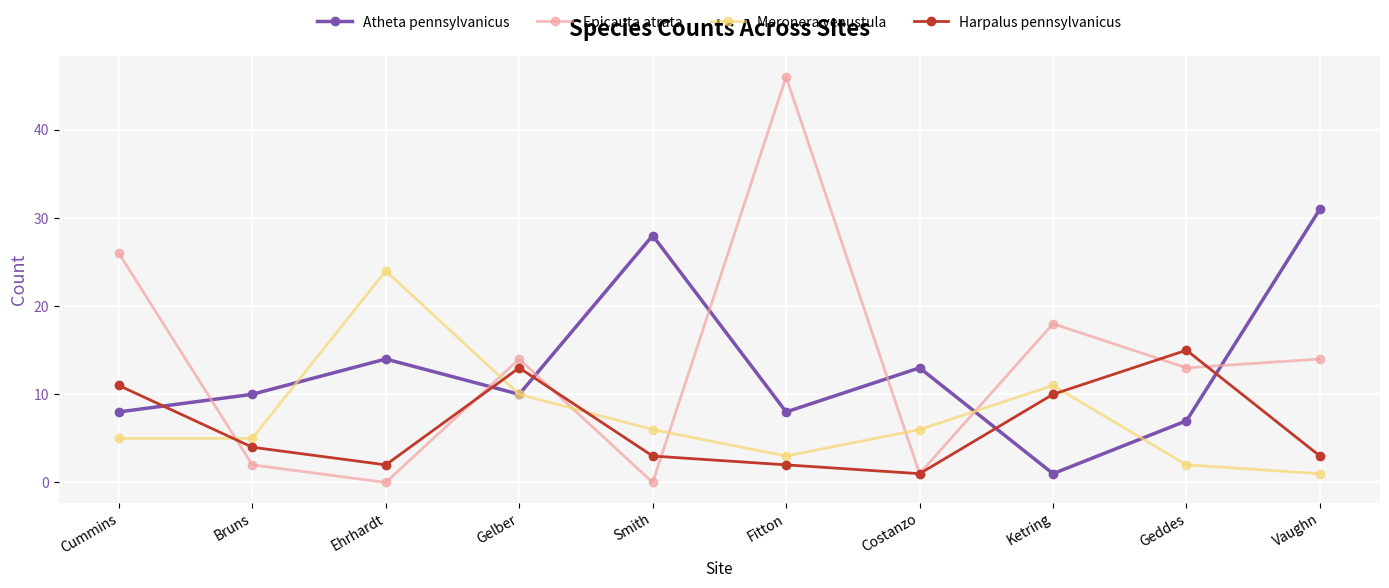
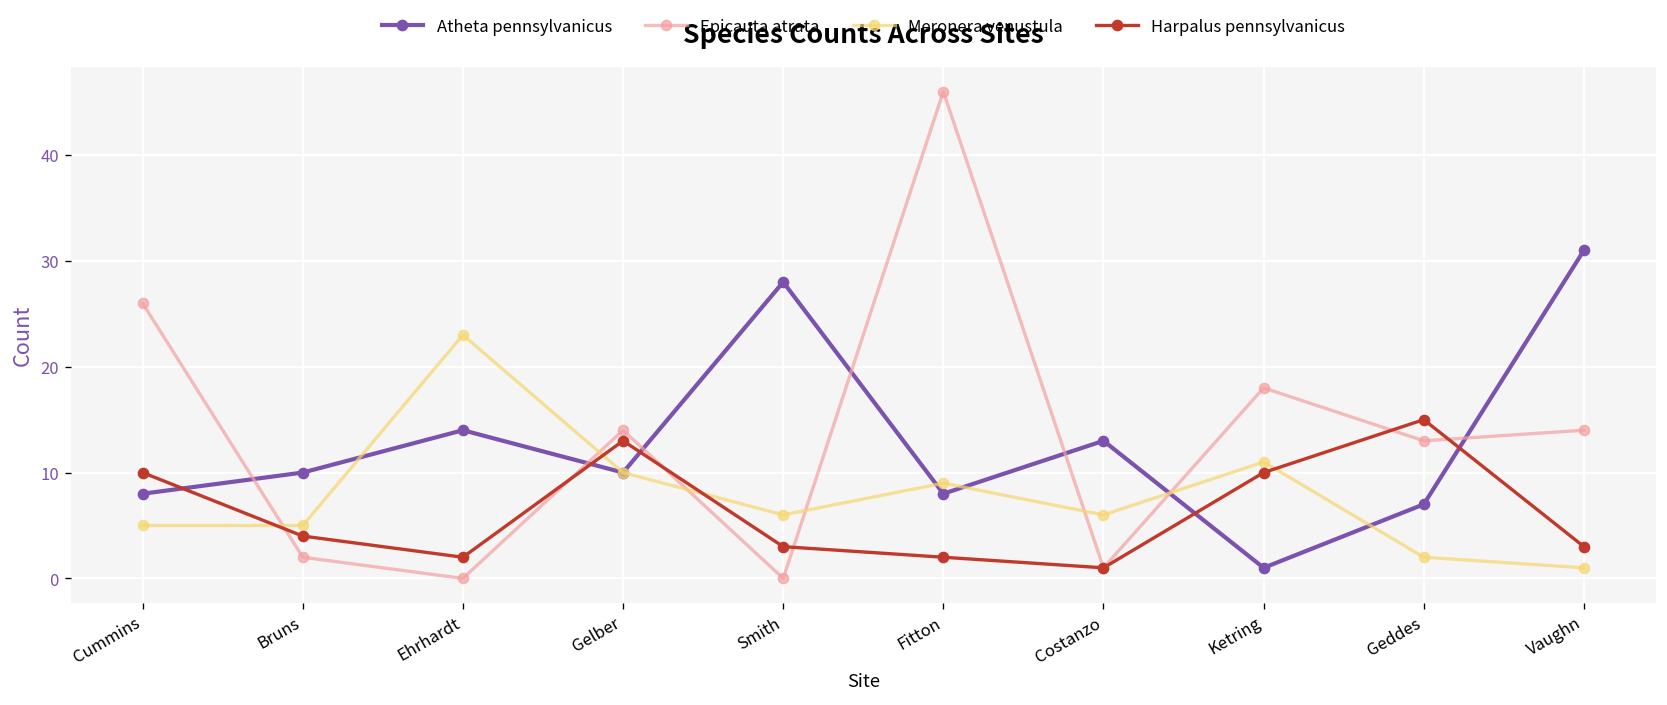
  {
    "Atheta pennsylvanicus": {
      "Cummins": 8,
      "Bruns": 10,
      "Ehrhardt": 14,
      "Smith": 28,
      "Fitton": 8,
      "Costanzo": 13,
      "Ketring": 1,
      "Geddes": 7,
      "Vaughn": 31
    },
    "Epicauta atrata": {
      "Cummins": 26,
      "Bruns": 2,
      "Ehrhardt": 0,
      "Gelber": 14,
      "Smith": 0,
      "Fitton": 46,
      "Ketring": 18,
      "Geddes": 13,
      "Vaughn": 14
    },
    "Meronera venustula": {
      "Cummins": 5,
      "Bruns": 5,
-     "Ehrhardt": 24,
+     "Ehrhardt": 23,
      "Smith": 6,
-     "Fitton": 3,
+     "Fitton": 9,
      "Costanzo": 6,
      "Ketring": 11,
      "Geddes": 2,
      "Vaughn": 1
    },
    "Harpalus pennsylvanicus": {
-     "Cummins": 11,
+     "Cummins": 10,
      "Bruns": 4,
      "Ehrhardt": 2,
      "Gelber": 13,
      "Smith": 3,
      "Fitton": 2,
      "Ketring": 10,
      "Geddes": 15,
      "Vaughn": 3
    }
  }
